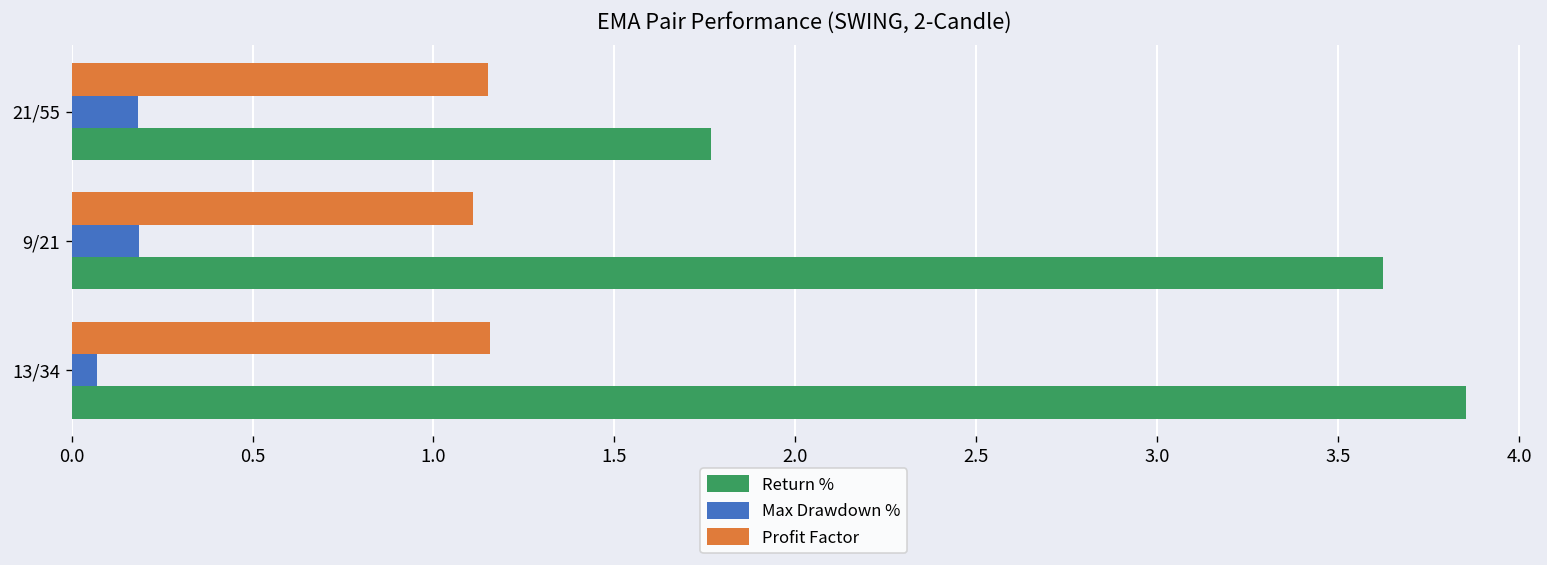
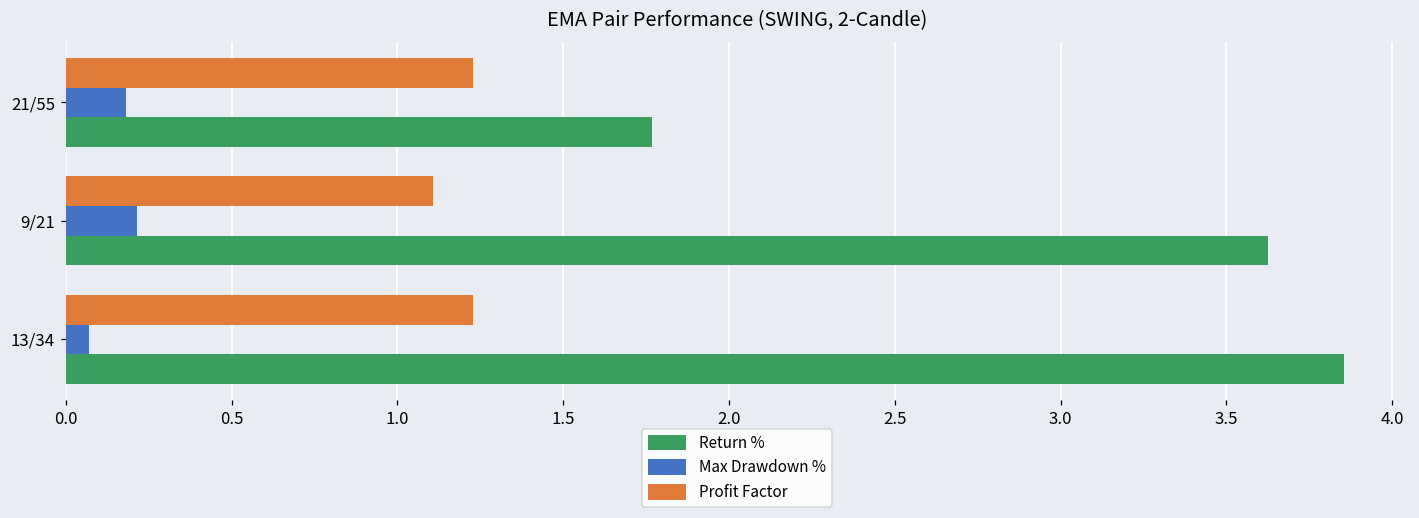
  {
    "Return %": {
      "21/55": 1.77,
      "9/21": 3.62,
      "13/34": 3.85
    },
    "Max Drawdown %": {
      "21/55": 0.18,
-     "9/21": 0.19,
+     "9/21": 0.21,
      "13/34": 0.07
    },
    "Profit Factor": {
-     "21/55": 1.15,
+     "21/55": 1.23,
      "9/21": 1.11,
-     "13/34": 1.16
+     "13/34": 1.23
    }
  }
